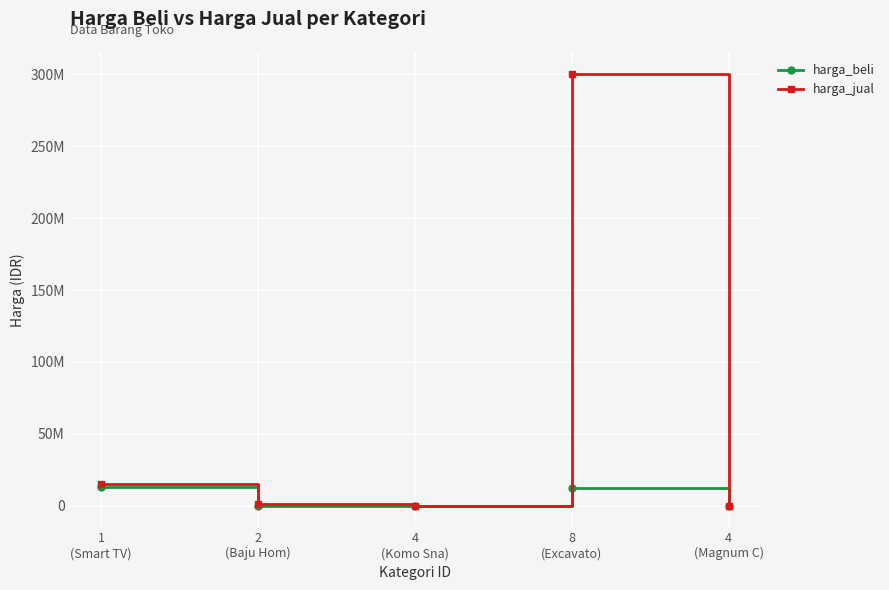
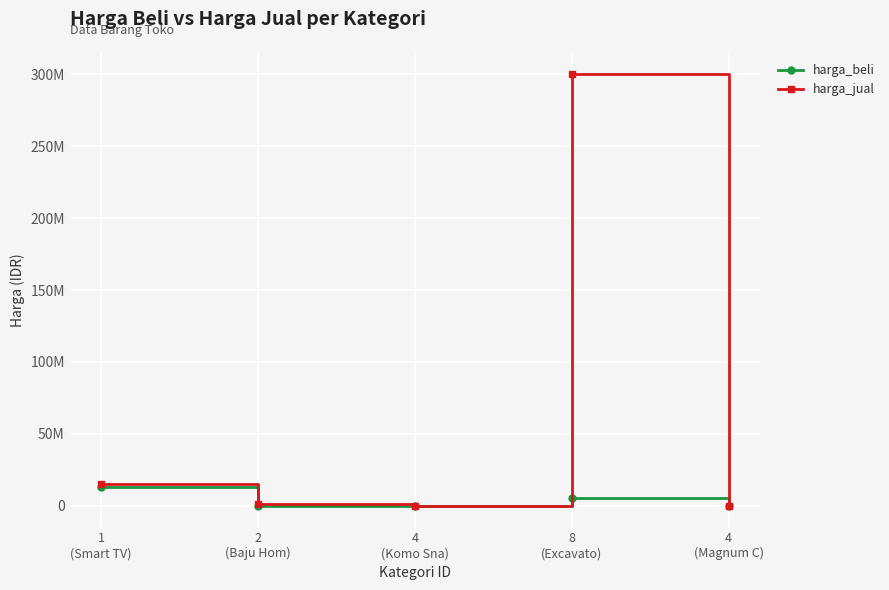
  {
    "harga_beli": {
      "1 (Smart TV)": 13000000,
-     "8 (Excavato)": 12000000
+     "8 (Excavato)": 5000000
    },
    "harga_jual": {
      "1 (Smart TV)": 15000000,
      "8 (Excavato)": 300000000
    }
  }
